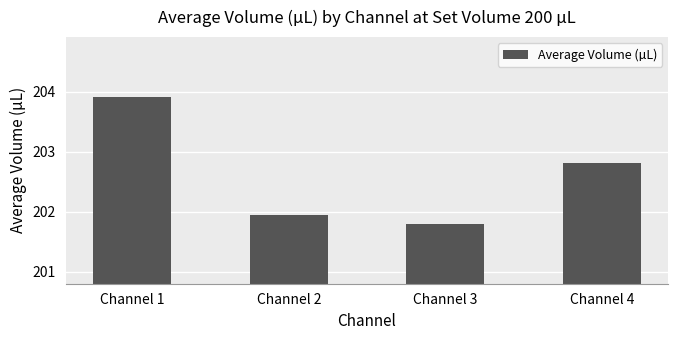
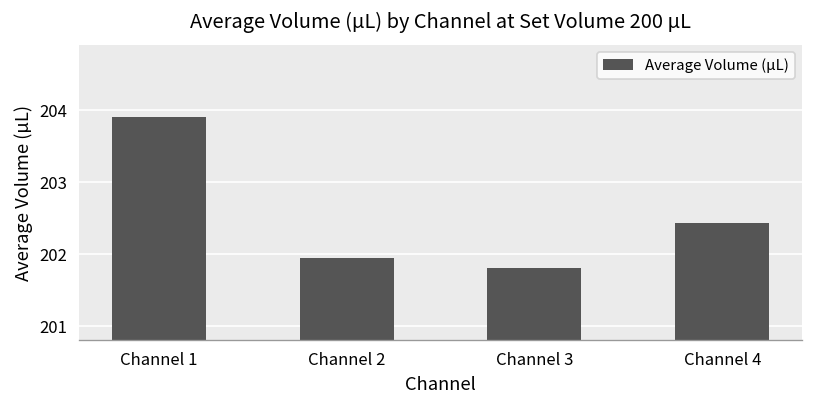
  {
    "Channel 1": 203.9,
    "Channel 2": 202.0,
    "Channel 3": 201.8,
-   "Channel 4": 202.8
+   "Channel 4": 202.4
  }
